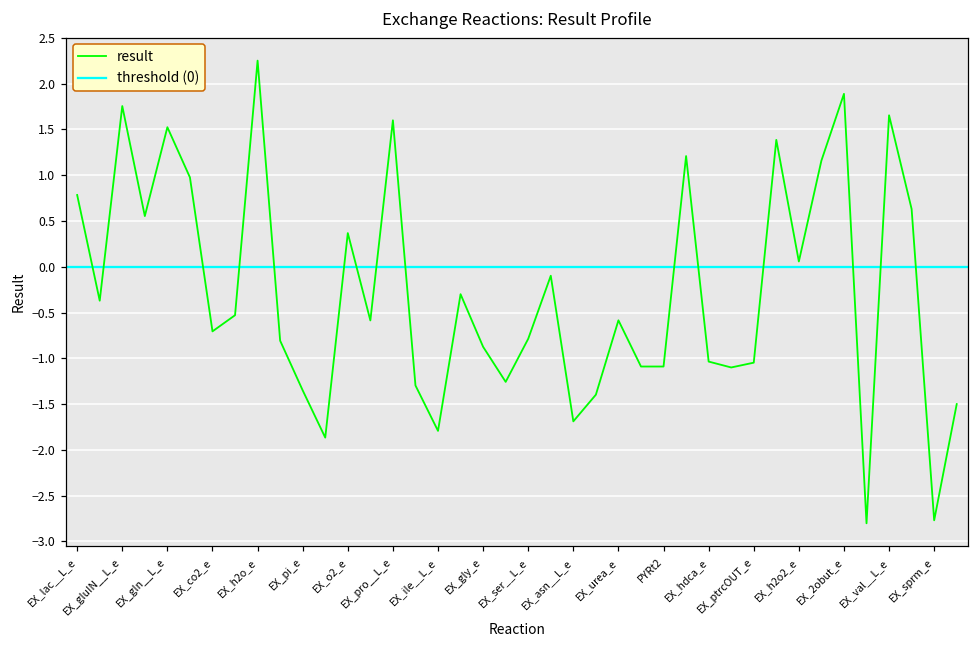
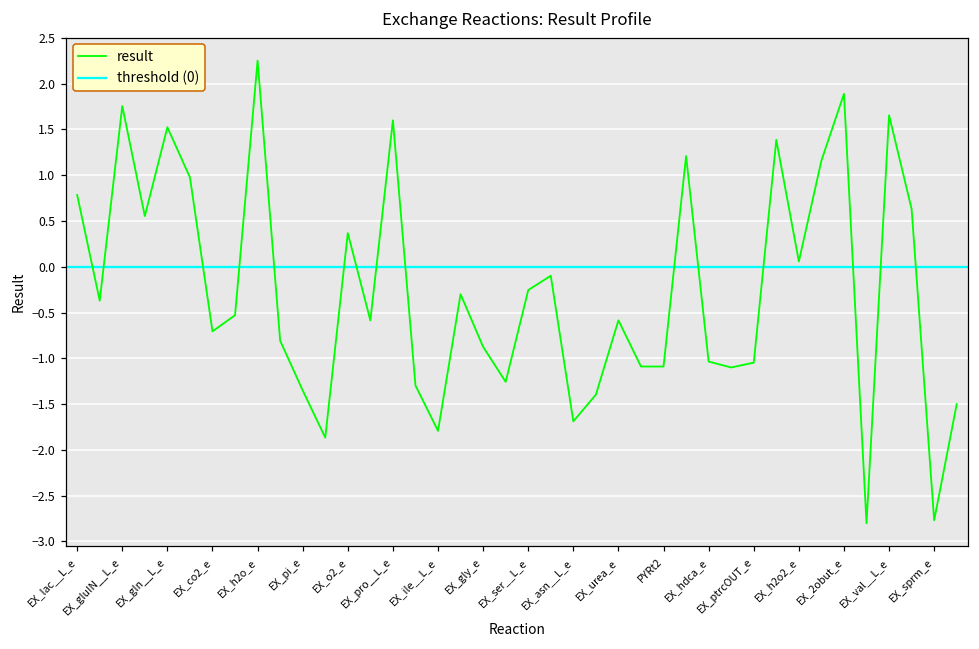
  {
    "EX_lac__L_e": 0.8,
    "EX_gluIN__L_e": 1.8,
    "EX_gln__L_e": 1.5,
    "EX_co2_e": -0.7,
    "EX_h2o_e": 2.3,
    "EX_pi_e": -1.4,
    "EX_o2_e": 0.4,
    "EX_pro__L_e": 1.6,
    "EX_ile__L_e": -1.8,
    "EX_gly_e": -0.9,
-   "EX_ser__L_e": -0.8,
+   "EX_ser__L_e": -0.3,
    "EX_asn__L_e": -1.7,
    "EX_urea_e": -0.6,
    "PYRt2": -1.1,
    "EX_hdca_e": -1.0,
    "EX_ptrcOUT_e": -1.0,
    "EX_h2o2_e": 0.1,
    "EX_2obut_e": 1.9,
    "EX_val__L_e": 1.7,
    "EX_sprm_e": -2.8
  }
